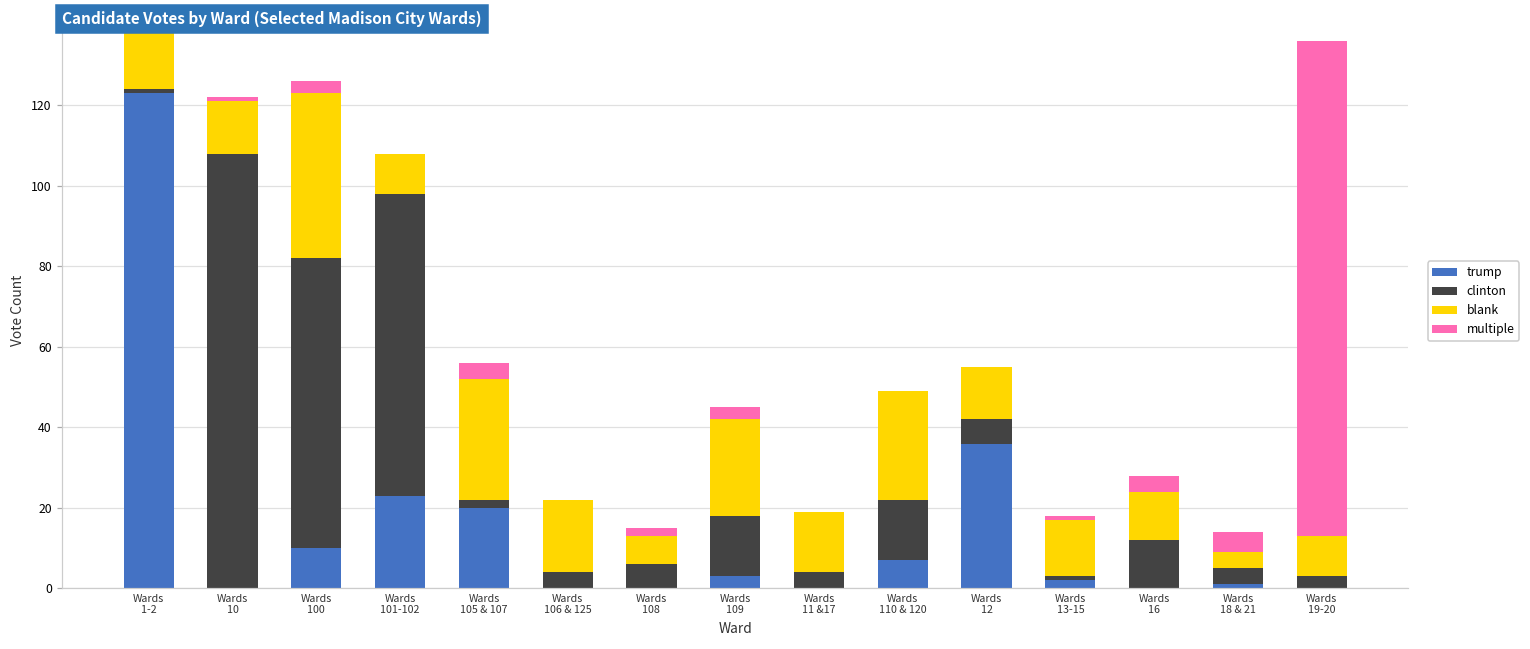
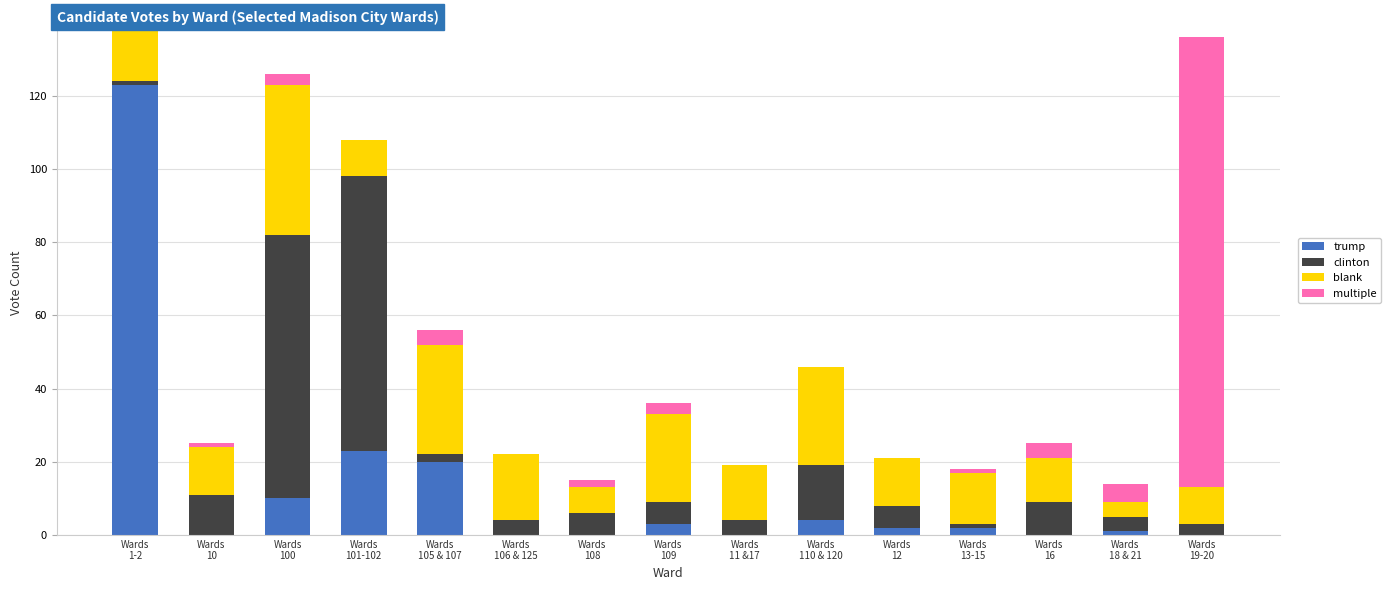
  {
    "trump": {
      "Wards 1-2": 123,
      "Wards 10": 0,
      "Wards 100": 10,
      "Wards 101-102": 23,
      "Wards 105 & 107": 20,
      "Wards 106 & 125": 0,
      "Wards 108": 0,
      "Wards 109": 3,
      "Wards 11 &17": 0,
-     "Wards 110 & 120": 7,
-     "Wards 12": 36,
+     "Wards 110 & 120": 4,
+     "Wards 12": 2,
      "Wards 13-15": 2,
      "Wards 18 & 21": 1,
      "Wards 19-20": 0
    },
    "clinton": {
      "Wards 1-2": 1,
-     "Wards 10": 108,
+     "Wards 10": 11,
      "Wards 100": 72,
      "Wards 101-102": 75,
      "Wards 105 & 107": 2,
      "Wards 106 & 125": 4,
      "Wards 108": 6,
-     "Wards 109": 15,
+     "Wards 109": 6,
      "Wards 11 &17": 4,
      "Wards 110 & 120": 15,
      "Wards 12": 6,
      "Wards 13-15": 1,
-     "Wards 16": 14,
+     "Wards 16": 11,
      "Wards 18 & 21": 4,
      "Wards 19-20": 3
    },
    "blank": {
      "Wards 1-2": 14,
      "Wards 10": 13,
      "Wards 100": 41,
      "Wards 101-102": 10,
      "Wards 105 & 107": 30,
      "Wards 106 & 125": 18,
      "Wards 108": 7,
      "Wards 109": 24,
      "Wards 11 &17": 15,
      "Wards 110 & 120": 27,
      "Wards 12": 13,
      "Wards 13-15": 14,
      "Wards 16": 12,
      "Wards 18 & 21": 4,
      "Wards 19-20": 10
    },
    "multiple": {
      "Wards 1-2": 0,
      "Wards 10": 1,
      "Wards 100": 3,
      "Wards 101-102": 0,
      "Wards 105 & 107": 4,
      "Wards 106 & 125": 0,
      "Wards 108": 2,
      "Wards 109": 3,
      "Wards 11 &17": 0,
      "Wards 110 & 120": 0,
      "Wards 12": 0,
      "Wards 13-15": 1,
      "Wards 16": 4,
      "Wards 18 & 21": 5,
      "Wards 19-20": 123
    }
  }
